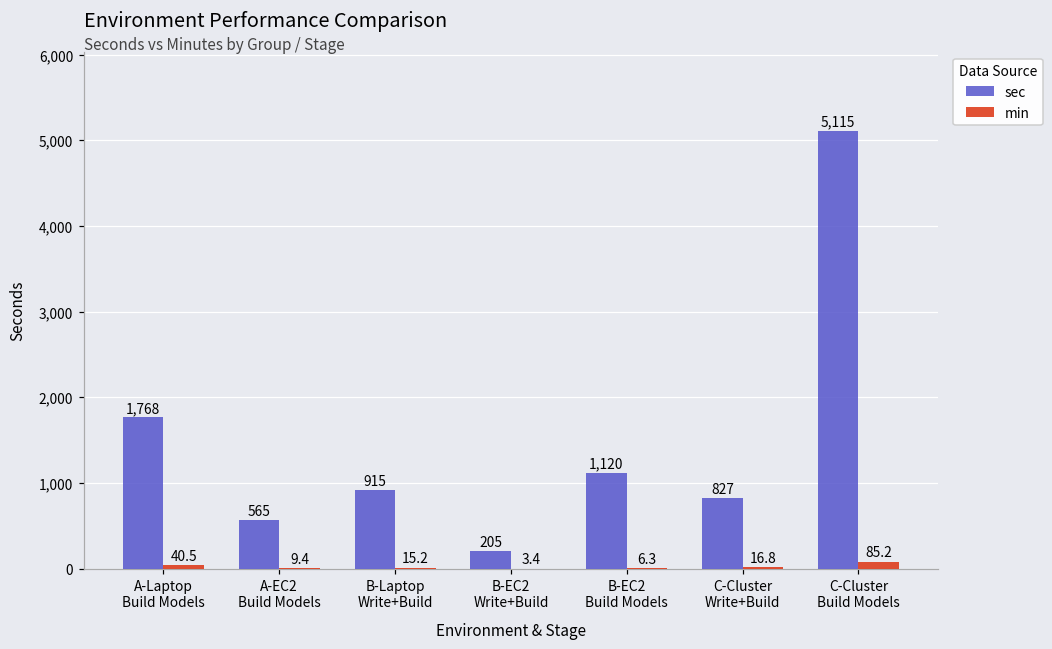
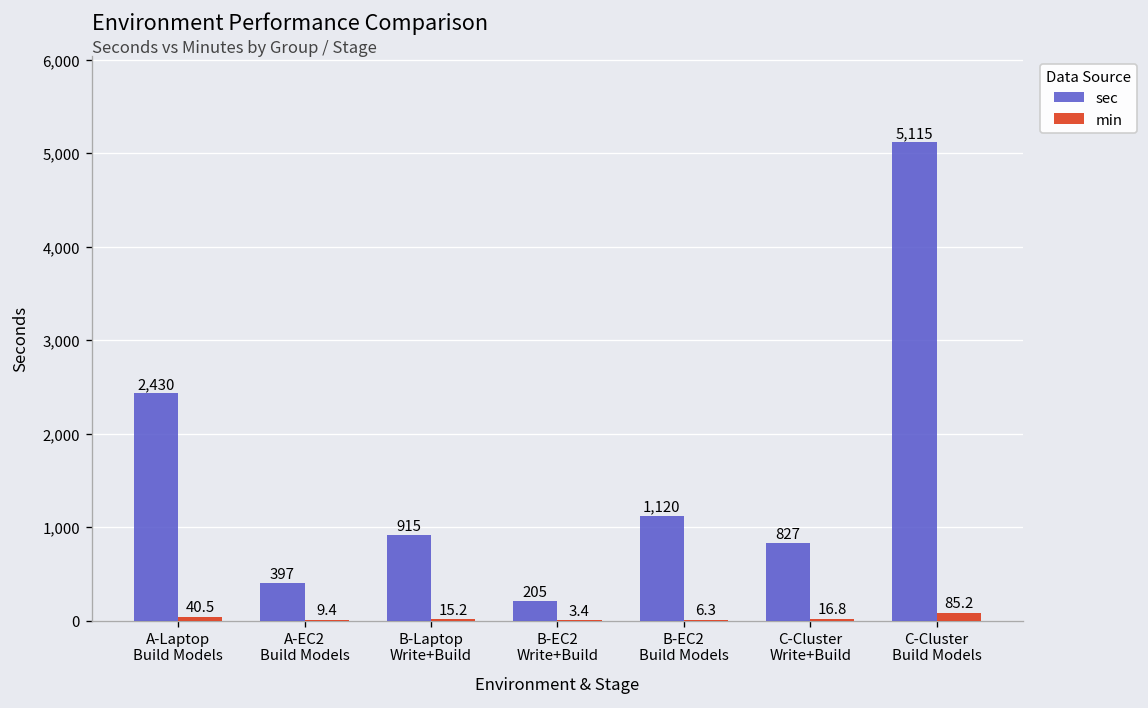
  {
    "sec": {
-     "A-Laptop Build Models": "1,768",
-     "A-EC2 Build Models": "565",
+     "A-Laptop Build Models": "2,430",
+     "A-EC2 Build Models": "397",
      "B-Laptop Write+Build": "915",
      "B-EC2 Write+Build": "205",
      "B-EC2 Build Models": "1,120",
      "C-Cluster Write+Build": "827",
      "C-Cluster Build Models": "5,115"
    },
    "min": {
      "A-Laptop Build Models": "40.5",
      "A-EC2 Build Models": "9.4",
      "B-Laptop Write+Build": "15.2",
      "B-EC2 Write+Build": "3.4",
      "B-EC2 Build Models": "6.3",
      "C-Cluster Write+Build": "16.8",
      "C-Cluster Build Models": "85.2"
    }
  }
